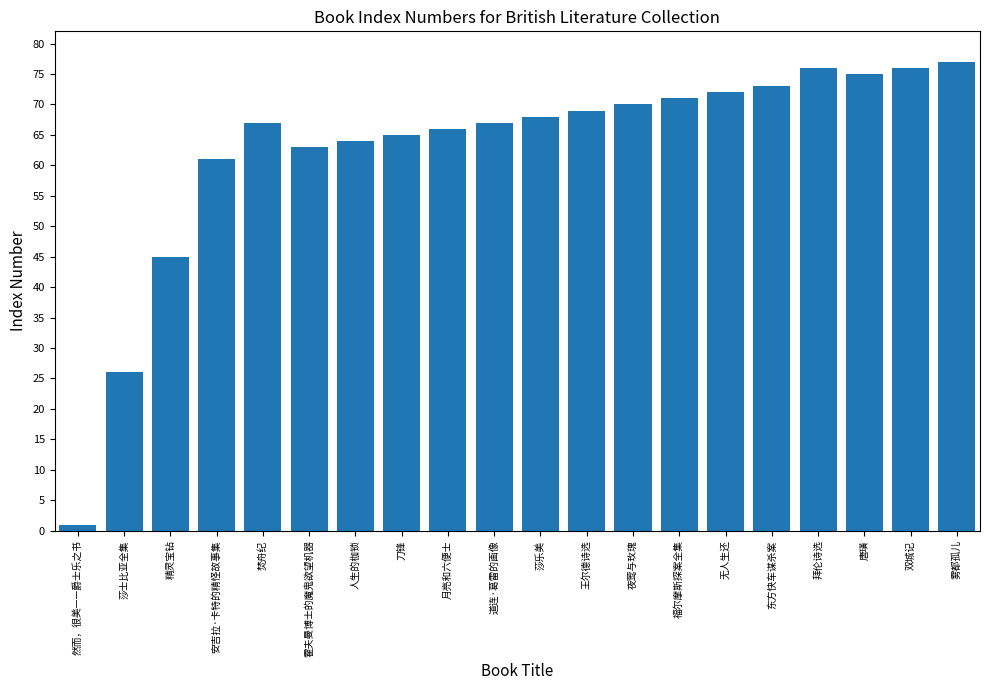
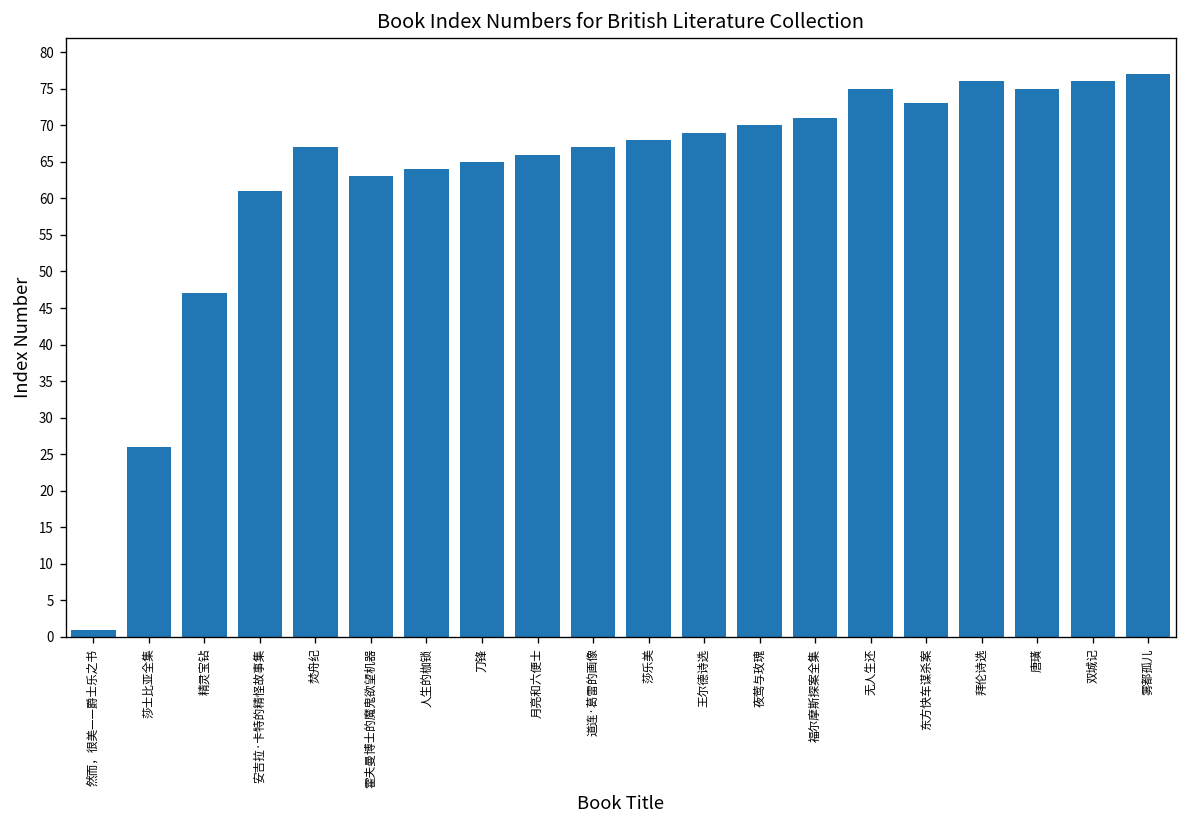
  {
    "然而，很美——爵士乐之书": 1,
    "莎士比亚全集": 26,
-   "精灵宝钻": 45,
+   "精灵宝钻": 47,
    "安吉拉·卡特的精怪故事集": 61,
    "焚舟纪": 67,
    "霍夫曼博士的魔鬼欲望机器": 63,
    "人生的枷锁": 64,
    "刀锋": 65,
    "月亮和六便士": 66,
    "道连·葛雷的画像": 67,
    "莎乐美": 68,
    "王尔德诗选": 69,
    "夜莺与玫瑰": 70,
    "福尔摩斯探案全集": 71,
-   "无人生还": 72,
+   "无人生还": 75,
    "东方快车谋杀案": 73,
    "拜伦诗选": 76,
    "唐璜": 75,
    "双城记": 76,
    "雾都孤儿": 77
  }
